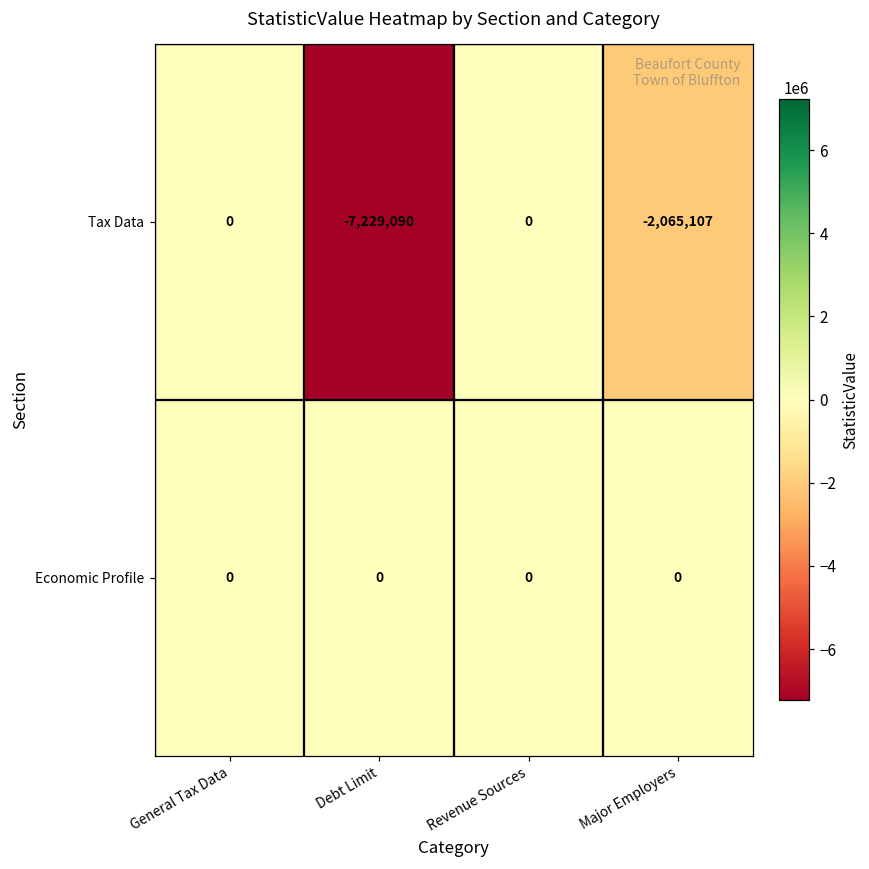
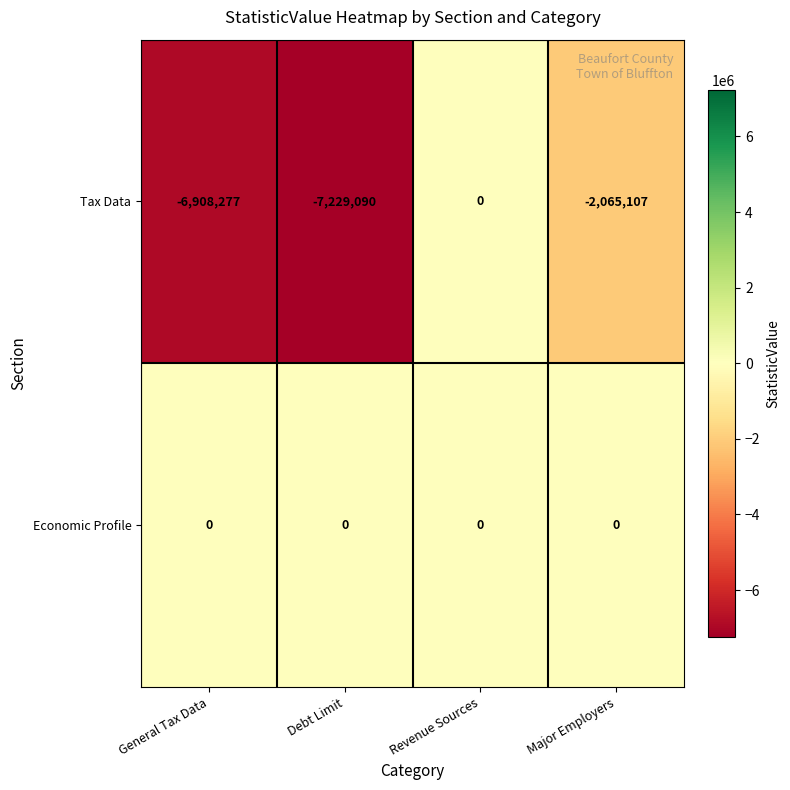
  {
    "Tax Data": {
-     "General Tax Data": "0",
+     "General Tax Data": "-6,908,277",
      "Debt Limit": "-7,229,090",
      "Revenue Sources": "0"
    },
    "Economic Profile": {
      "General Tax Data": "0",
      "Debt Limit": "0",
      "Revenue Sources": "0",
      "Major Employers": "0"
    }
  }
